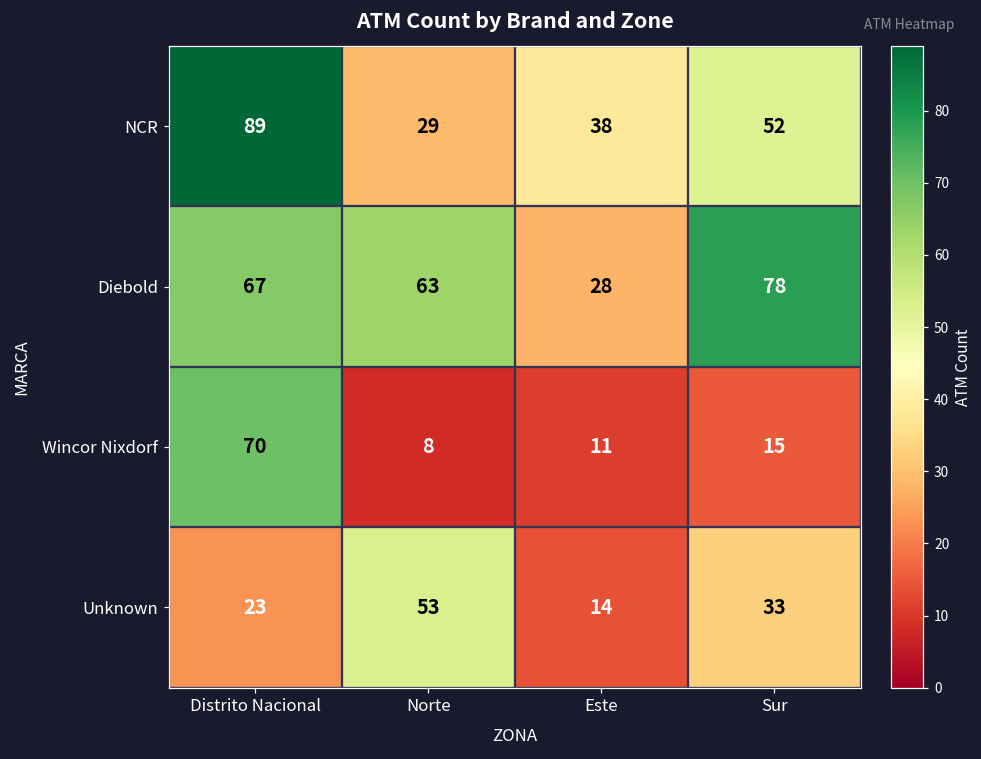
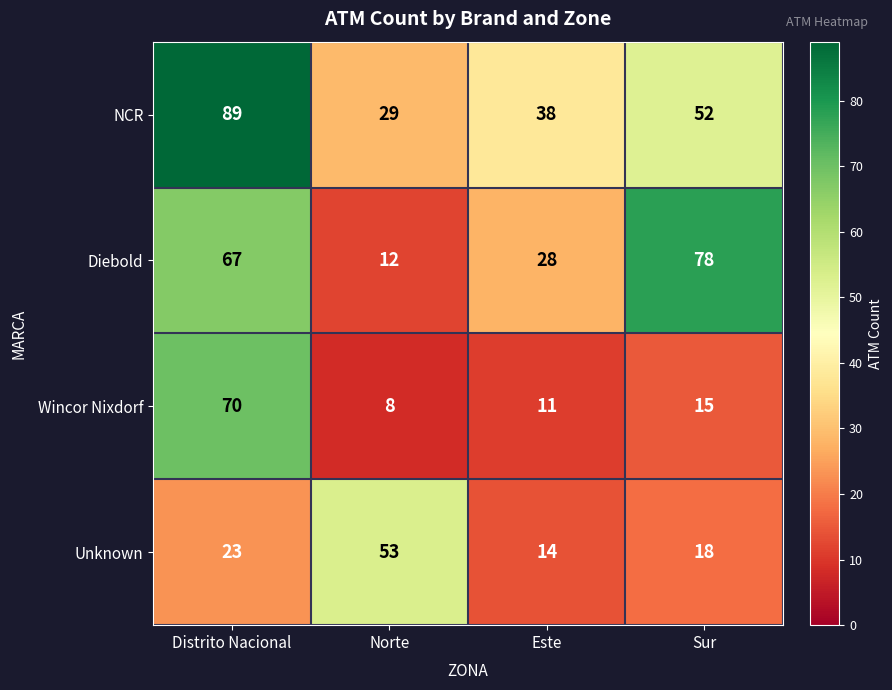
  {
    "NCR": {
      "Distrito Nacional": 89,
      "Norte": 29,
      "Este": 38,
      "Sur": 52
    },
    "Diebold": {
      "Distrito Nacional": 67,
-     "Norte": 63,
+     "Norte": 12,
      "Este": 28,
      "Sur": 78
    },
    "Wincor Nixdorf": {
      "Distrito Nacional": 70,
      "Norte": 8,
      "Este": 11,
      "Sur": 15
    },
    "Unknown": {
      "Distrito Nacional": 23,
      "Norte": 53,
      "Este": 14,
-     "Sur": 33
+     "Sur": 18
    }
  }
